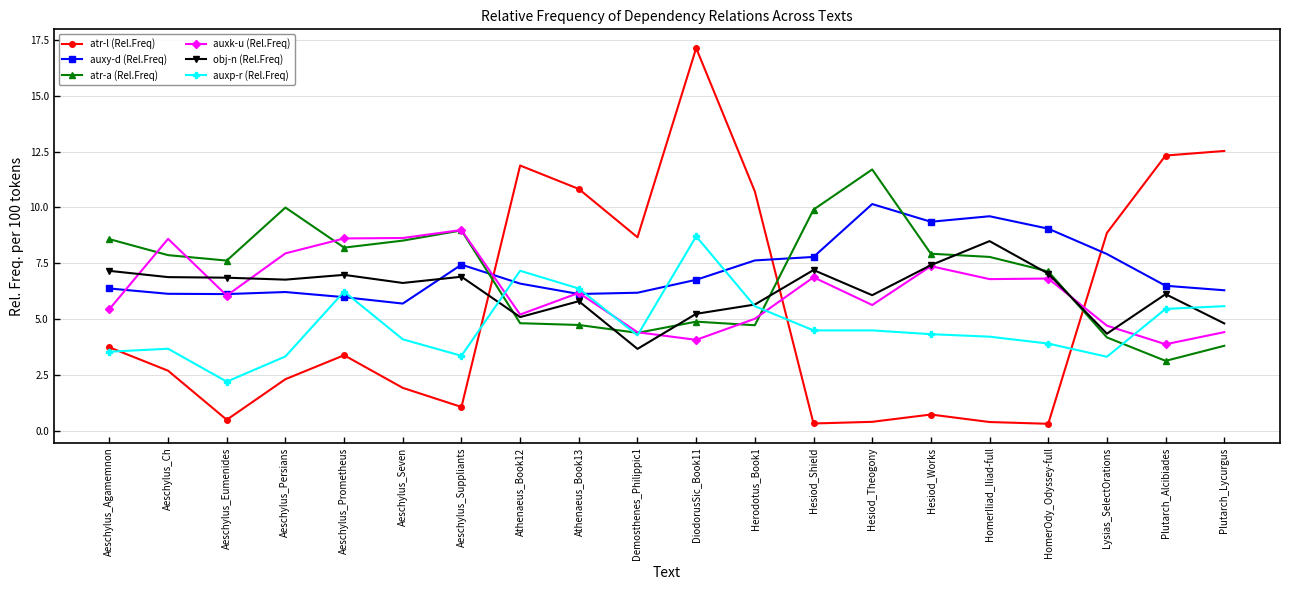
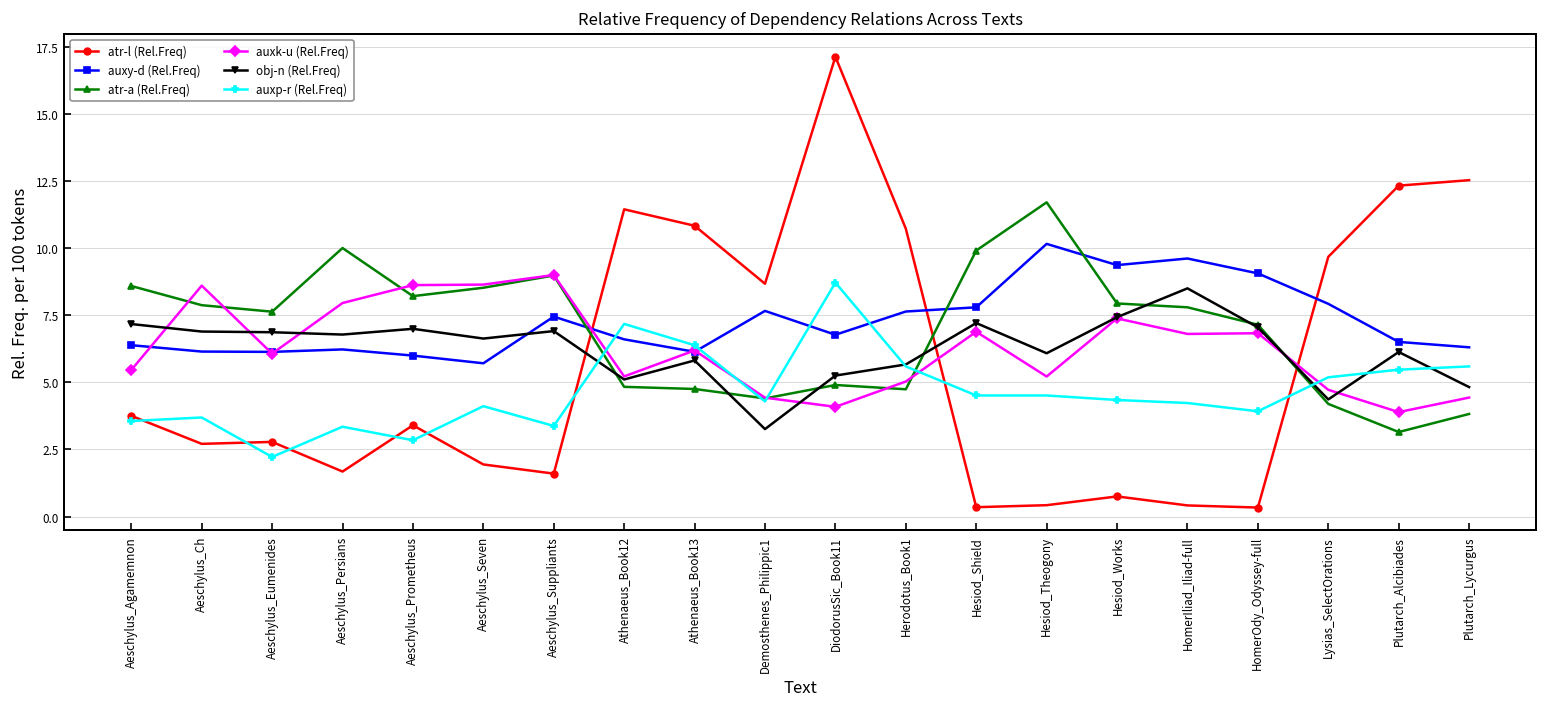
  {
    "atr-l (Rel.Freq)": {
      "Aeschylus_Agamemnon": 3.8,
      "Aeschylus_Ch": 2.7,
-     "Aeschylus_Eumenides": 0.5,
-     "Aeschylus_Persians": 2.3,
+     "Aeschylus_Eumenides": 2.8,
+     "Aeschylus_Persians": 1.7,
      "Aeschylus_Prometheus": 3.4,
      "Aeschylus_Seven": 1.9,
-     "Aeschylus_Suppliants": 1.1,
-     "Athenaeus_Book12": 11.9,
+     "Aeschylus_Suppliants": 1.6,
+     "Athenaeus_Book12": 11.4,
      "Athenaeus_Book13": 10.8,
      "Demosthenes_Philippic1": 8.7,
      "DiodorusSic_Book11": 17.1,
      "Herodotus_Book1": 10.7,
      "Hesiod_Shield": 0.4,
      "Hesiod_Theogony": 0.4,
      "Hesiod_Works": 0.8,
      "HomerIliad_Iliad-full": 0.4,
      "HomerOdy_Odyssey-full": 0.3,
-     "Lysias_SelectOrations": 8.9,
+     "Lysias_SelectOrations": 9.7,
      "Plutarch_Alcibiades": 12.3,
      "Plutarch_Lycurgus": 12.5
    },
    "auxy-d (Rel.Freq)": {
      "Aeschylus_Agamemnon": 6.4,
      "Aeschylus_Ch": 6.1,
      "Aeschylus_Persians": 6.2,
      "Aeschylus_Prometheus": 6.0,
      "Aeschylus_Seven": 5.7,
      "Aeschylus_Suppliants": 7.4,
      "Athenaeus_Book12": 6.6,
-     "Demosthenes_Philippic1": 6.2,
+     "Demosthenes_Philippic1": 7.7,
      "DiodorusSic_Book11": 6.8,
      "Herodotus_Book1": 7.6,
      "Hesiod_Shield": 7.8,
      "Hesiod_Theogony": 10.2,
      "Hesiod_Works": 9.4,
      "HomerIliad_Iliad-full": 9.6,
      "HomerOdy_Odyssey-full": 9.1,
      "Lysias_SelectOrations": 7.9,
      "Plutarch_Alcibiades": 6.5,
      "Plutarch_Lycurgus": 6.3
    },
    "atr-a (Rel.Freq)": {
      "Aeschylus_Agamemnon": 8.6,
      "Aeschylus_Ch": 7.9,
      "Aeschylus_Eumenides": 7.6,
      "Aeschylus_Persians": 10.0,
      "Aeschylus_Prometheus": 8.2,
      "Aeschylus_Seven": 8.5,
      "Athenaeus_Book12": 4.8,
      "Athenaeus_Book13": 4.8,
      "DiodorusSic_Book11": 4.9,
      "Herodotus_Book1": 4.7,
      "Hesiod_Shield": 9.9,
      "Hesiod_Theogony": 11.7,
      "Hesiod_Works": 7.9,
      "HomerIliad_Iliad-full": 7.8,
      "Lysias_SelectOrations": 4.2,
      "Plutarch_Alcibiades": 3.1,
      "Plutarch_Lycurgus": 3.8
    },
    "auxk-u (Rel.Freq)": {
      "Aeschylus_Agamemnon": 5.5,
      "Aeschylus_Ch": 8.6,
      "Aeschylus_Persians": 8.0,
      "Aeschylus_Prometheus": 8.6,
      "Aeschylus_Seven": 8.6,
      "Athenaeus_Book12": 5.2,
      "DiodorusSic_Book11": 4.1,
      "Herodotus_Book1": 5.0,
      "Hesiod_Shield": 6.9,
-     "Hesiod_Theogony": 5.6,
+     "Hesiod_Theogony": 5.2,
      "HomerIliad_Iliad-full": 6.8,
      "HomerOdy_Odyssey-full": 6.8,
      "Lysias_SelectOrations": 4.7,
      "Plutarch_Alcibiades": 3.9,
      "Plutarch_Lycurgus": 4.4
    },
    "obj-n (Rel.Freq)": {
      "Aeschylus_Agamemnon": 7.2,
      "Aeschylus_Ch": 6.9,
      "Aeschylus_Eumenides": 6.9,
      "Aeschylus_Persians": 6.8,
      "Aeschylus_Prometheus": 7.0,
      "Aeschylus_Seven": 6.6,
      "Aeschylus_Suppliants": 6.9,
      "Athenaeus_Book12": 5.1,
      "Athenaeus_Book13": 5.8,
-     "Demosthenes_Philippic1": 3.7,
+     "Demosthenes_Philippic1": 3.3,
      "DiodorusSic_Book11": 5.3,
      "Hesiod_Shield": 7.2,
      "Hesiod_Theogony": 6.1,
      "HomerIliad_Iliad-full": 8.5,
      "Lysias_SelectOrations": 4.4,
      "Plutarch_Alcibiades": 6.1,
      "Plutarch_Lycurgus": 4.8
    },
    "auxp-r (Rel.Freq)": {
      "Aeschylus_Agamemnon": 3.6,
      "Aeschylus_Ch": 3.7,
      "Aeschylus_Eumenides": 2.2,
      "Aeschylus_Persians": 3.3,
-     "Aeschylus_Prometheus": 6.2,
+     "Aeschylus_Prometheus": 2.8,
      "Aeschylus_Seven": 4.1,
      "Aeschylus_Suppliants": 3.4,
      "Athenaeus_Book12": 7.2,
      "Athenaeus_Book13": 6.4,
      "DiodorusSic_Book11": 8.7,
      "Hesiod_Shield": 4.5,
      "Hesiod_Theogony": 4.5,
      "Hesiod_Works": 4.3,
      "HomerIliad_Iliad-full": 4.2,
      "HomerOdy_Odyssey-full": 3.9,
-     "Lysias_SelectOrations": 3.3,
+     "Lysias_SelectOrations": 5.2,
      "Plutarch_Alcibiades": 5.5,
      "Plutarch_Lycurgus": 5.6
    }
  }
